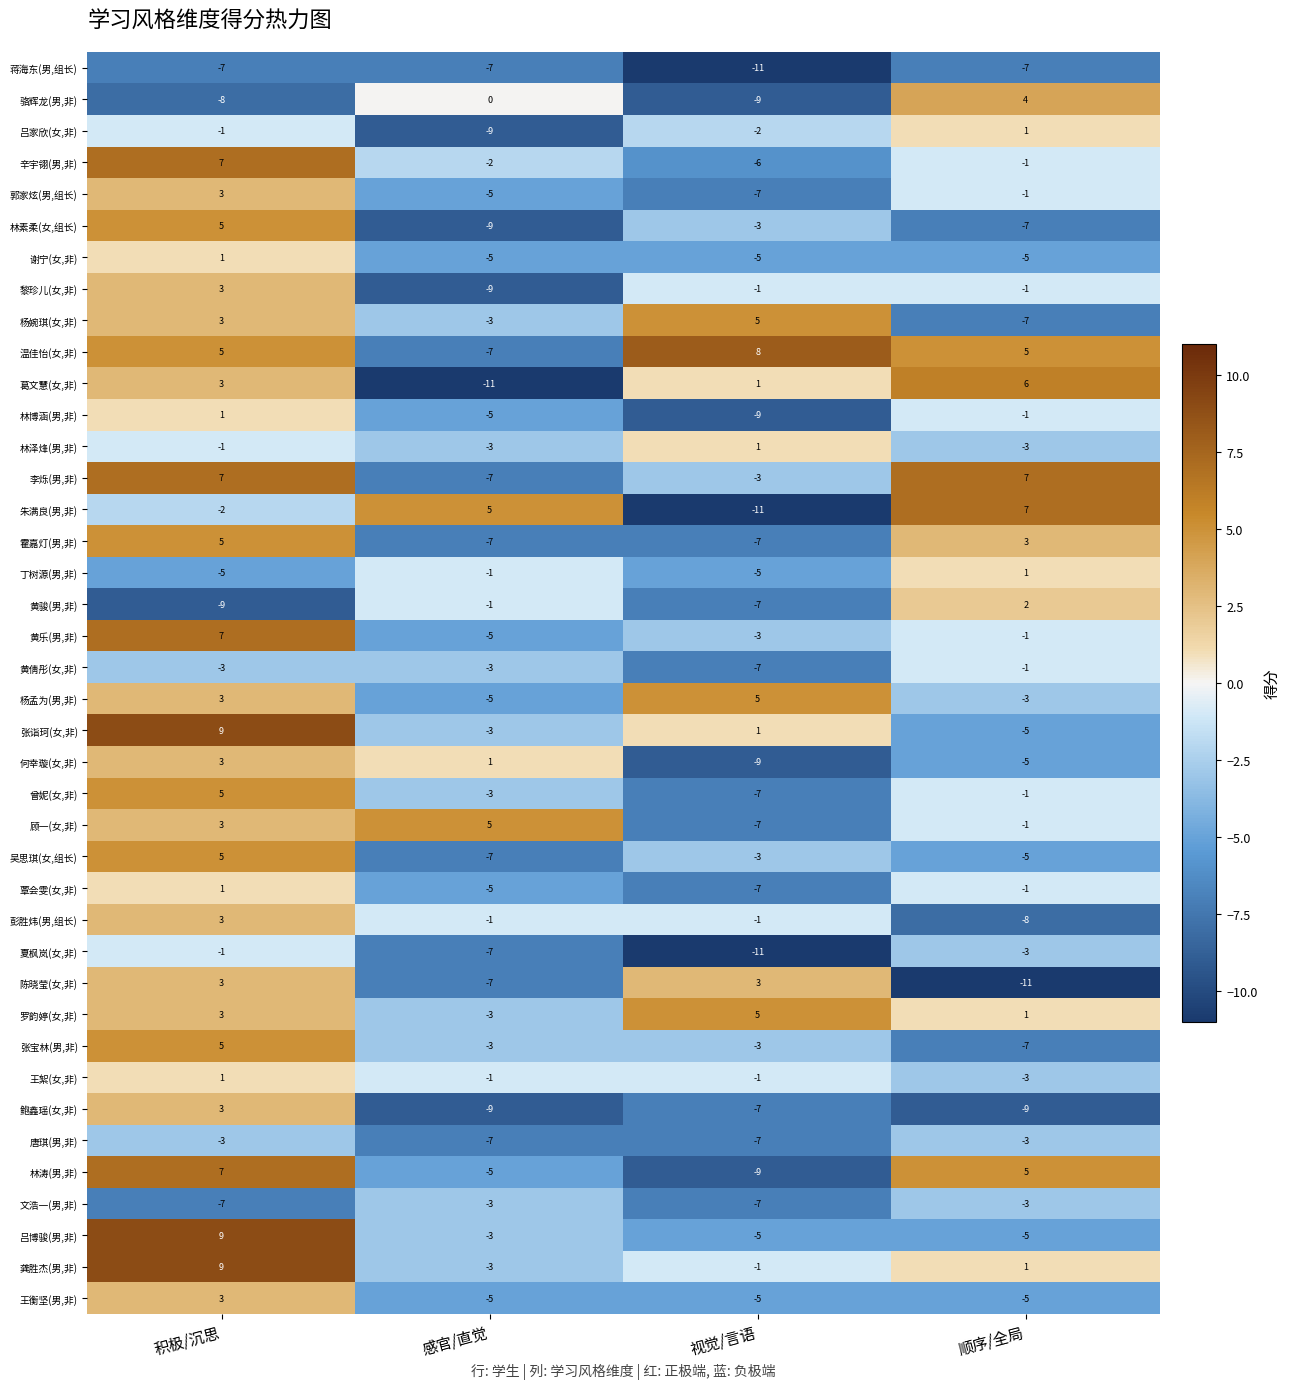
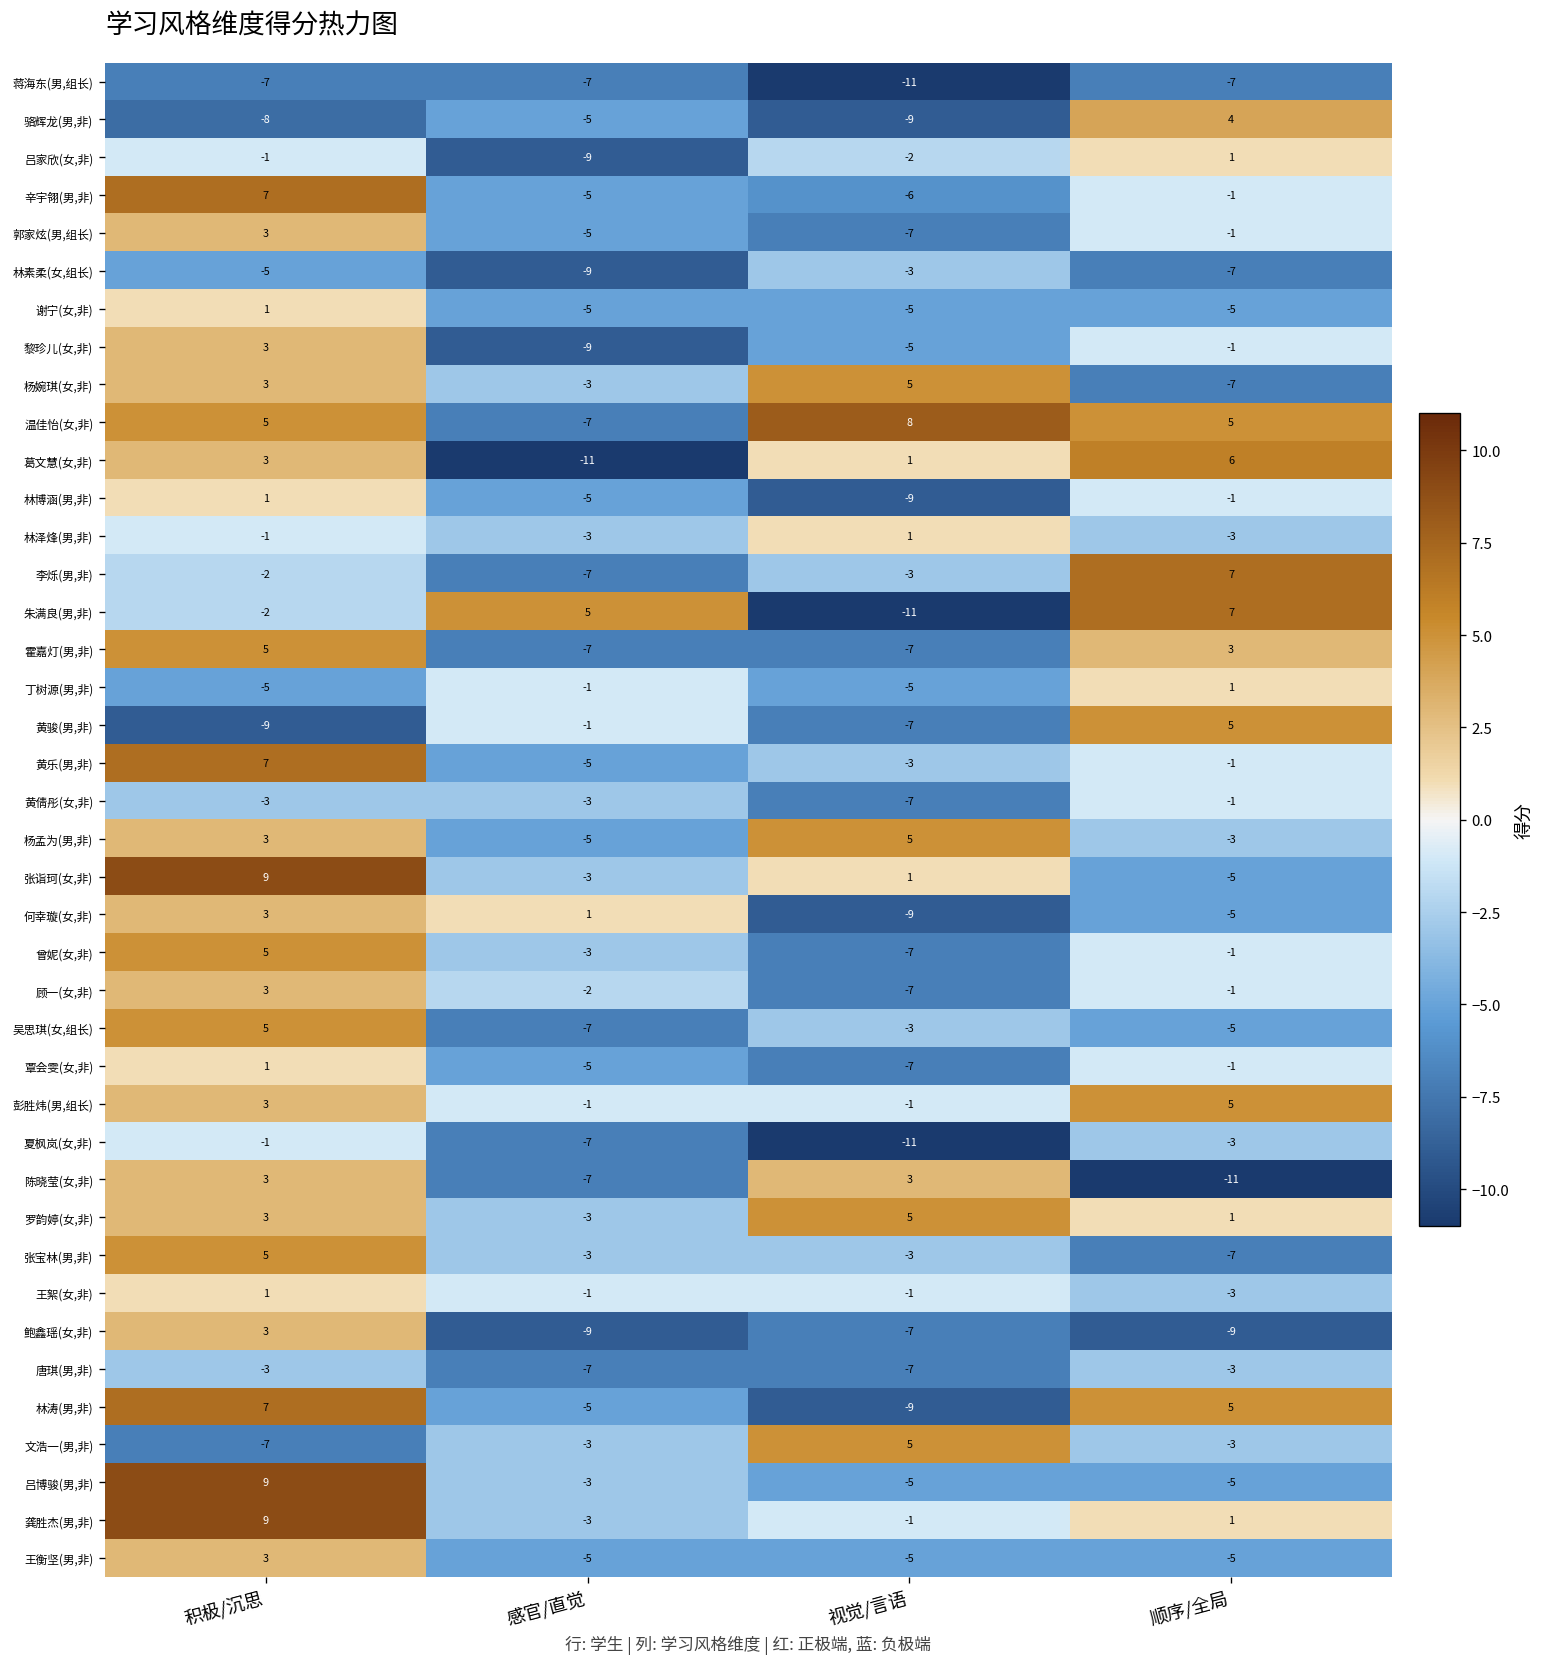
  {
    "蒋海东(男,组长)": {
      "积极/沉思": -7,
      "感官/直觉": -7,
      "视觉/言语": -11,
      "顺序/全局": -7
    },
    "骆辉龙(男,非)": {
      "积极/沉思": -8,
-     "感官/直觉": 0,
+     "感官/直觉": -5,
      "视觉/言语": -9,
      "顺序/全局": 4
    },
    "吕家欣(女,非)": {
      "积极/沉思": -1,
      "感官/直觉": -9,
      "视觉/言语": -2,
      "顺序/全局": 1
    },
    "辛宇翎(男,非)": {
      "积极/沉思": 7,
-     "感官/直觉": -2,
+     "感官/直觉": -5,
      "视觉/言语": -6,
      "顺序/全局": -1
    },
    "郭家炫(男,组长)": {
      "积极/沉思": 3,
      "感官/直觉": -5,
      "视觉/言语": -7,
      "顺序/全局": -1
    },
    "林素柔(女,组长)": {
-     "积极/沉思": 5,
+     "积极/沉思": -5,
      "感官/直觉": -9,
      "视觉/言语": -3,
      "顺序/全局": -7
    },
    "谢宁(女,非)": {
      "积极/沉思": 1,
      "感官/直觉": -5,
      "视觉/言语": -5,
      "顺序/全局": -5
    },
    "黎珍儿(女,非)": {
      "积极/沉思": 3,
      "感官/直觉": -9,
-     "视觉/言语": -1,
+     "视觉/言语": -5,
      "顺序/全局": -1
    },
    "杨婉琪(女,非)": {
      "积极/沉思": 3,
      "感官/直觉": -3,
      "视觉/言语": 5,
      "顺序/全局": -7
    },
    "温佳怡(女,非)": {
      "积极/沉思": 5,
      "感官/直觉": -7,
      "视觉/言语": 8,
      "顺序/全局": 5
    },
    "葛文慧(女,非)": {
      "积极/沉思": 3,
      "感官/直觉": -11,
      "视觉/言语": 1,
      "顺序/全局": 6
    },
    "林博涵(男,非)": {
      "积极/沉思": 1,
      "感官/直觉": -5,
      "视觉/言语": -9,
      "顺序/全局": -1
    },
    "林泽烽(男,非)": {
      "积极/沉思": -1,
      "感官/直觉": -3,
      "视觉/言语": 1,
      "顺序/全局": -3
    },
    "李烁(男,非)": {
-     "积极/沉思": 7,
+     "积极/沉思": -2,
      "感官/直觉": -7,
      "视觉/言语": -3,
      "顺序/全局": 7
    },
    "朱满良(男,非)": {
      "积极/沉思": -2,
      "感官/直觉": 5,
      "视觉/言语": -11,
      "顺序/全局": 7
    },
    "霍嘉灯(男,非)": {
      "积极/沉思": 5,
      "感官/直觉": -7,
      "视觉/言语": -7,
      "顺序/全局": 3
    },
    "丁树源(男,非)": {
      "积极/沉思": -5,
      "感官/直觉": -1,
      "视觉/言语": -5,
      "顺序/全局": 1
    },
    "黄骏(男,非)": {
      "积极/沉思": -9,
      "感官/直觉": -1,
      "视觉/言语": -7,
-     "顺序/全局": 2
+     "顺序/全局": 5
    },
    "黄乐(男,非)": {
      "积极/沉思": 7,
      "感官/直觉": -5,
      "视觉/言语": -3,
      "顺序/全局": -1
    },
    "黄倩彤(女,非)": {
      "积极/沉思": -3,
      "感官/直觉": -3,
      "视觉/言语": -7,
      "顺序/全局": -1
    },
    "杨孟为(男,非)": {
      "积极/沉思": 3,
      "感官/直觉": -5,
      "视觉/言语": 5,
      "顺序/全局": -3
    },
    "张诣珂(女,非)": {
      "积极/沉思": 9,
      "感官/直觉": -3,
      "视觉/言语": 1,
      "顺序/全局": -5
    },
    "何幸璇(女,非)": {
      "积极/沉思": 3,
      "感官/直觉": 1,
      "视觉/言语": -9,
      "顺序/全局": -5
    },
    "曾妮(女,非)": {
      "积极/沉思": 5,
      "感官/直觉": -3,
      "视觉/言语": -7,
      "顺序/全局": -1
    },
    "顾一(女,非)": {
      "积极/沉思": 3,
-     "感官/直觉": 5,
+     "感官/直觉": -2,
      "视觉/言语": -7,
      "顺序/全局": -1
    },
    "吴思琪(女,组长)": {
      "积极/沉思": 5,
      "感官/直觉": -7,
      "视觉/言语": -3,
      "顺序/全局": -5
    },
    "覃会雯(女,非)": {
      "积极/沉思": 1,
      "感官/直觉": -5,
      "视觉/言语": -7,
      "顺序/全局": -1
    },
    "彭胜炜(男,组长)": {
      "积极/沉思": 3,
      "感官/直觉": -1,
      "视觉/言语": -1,
-     "顺序/全局": -8
+     "顺序/全局": 5
    },
    "夏枫岚(女,非)": {
      "积极/沉思": -1,
      "感官/直觉": -7,
      "视觉/言语": -11,
      "顺序/全局": -3
    },
    "陈晓莹(女,非)": {
      "积极/沉思": 3,
      "感官/直觉": -7,
      "视觉/言语": 3,
      "顺序/全局": -11
    },
    "罗韵婷(女,非)": {
      "积极/沉思": 3,
      "感官/直觉": -3,
      "视觉/言语": 5,
      "顺序/全局": 1
    },
    "张宝林(男,非)": {
      "积极/沉思": 5,
      "感官/直觉": -3,
      "视觉/言语": -3,
      "顺序/全局": -7
    },
    "王絮(女,非)": {
      "积极/沉思": 1,
      "感官/直觉": -1,
      "视觉/言语": -1,
      "顺序/全局": -3
    },
    "鲍鑫瑶(女,非)": {
      "积极/沉思": 3,
      "感官/直觉": -9,
      "视觉/言语": -7,
      "顺序/全局": -9
    },
    "唐琪(男,非)": {
      "积极/沉思": -3,
      "感官/直觉": -7,
      "视觉/言语": -7,
      "顺序/全局": -3
    },
    "林涛(男,非)": {
      "积极/沉思": 7,
      "感官/直觉": -5,
      "视觉/言语": -9,
      "顺序/全局": 5
    },
    "文浩一(男,非)": {
      "积极/沉思": -7,
      "感官/直觉": -3,
-     "视觉/言语": -7,
+     "视觉/言语": 5,
      "顺序/全局": -3
    },
    "吕博骏(男,非)": {
      "积极/沉思": 9,
      "感官/直觉": -3,
      "视觉/言语": -5,
      "顺序/全局": -5
    },
    "龚胜杰(男,非)": {
      "积极/沉思": 9,
      "感官/直觉": -3,
      "视觉/言语": -1,
      "顺序/全局": 1
    },
    "王衡坚(男,非)": {
      "积极/沉思": 3,
      "感官/直觉": -5,
      "视觉/言语": -5,
      "顺序/全局": -5
    }
  }
